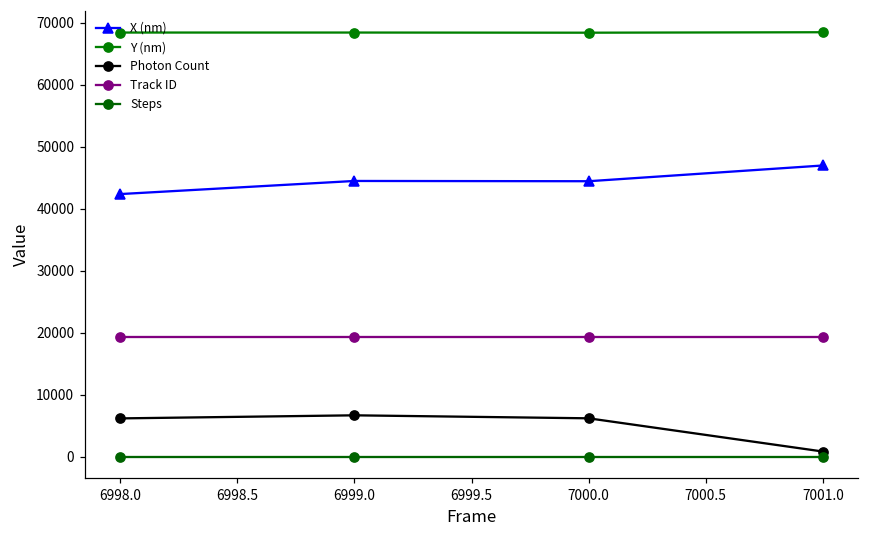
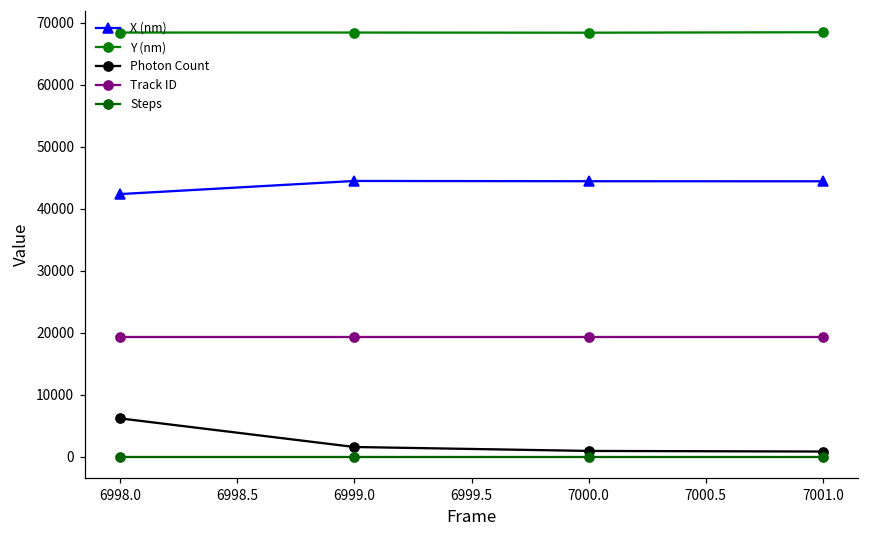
  {
    "X (nm)": {
      "6998.0": 42000,
      "6999.0": 45000,
      "7000.0": 44000,
-     "7001.0": 47000
+     "7001.0": 44000
    },
    "Photon Count": {
      "6998.0": 6000,
-     "6999.0": 7000,
-     "7000.0": 6000,
+     "6999.0": 2000,
+     "7000.0": 1000,
      "7001.0": 1000
    },
    "Track ID": {
      "6998.0": 19000,
      "6999.0": 19000,
      "7000.0": 19000,
      "7001.0": 19000
    }
  }
